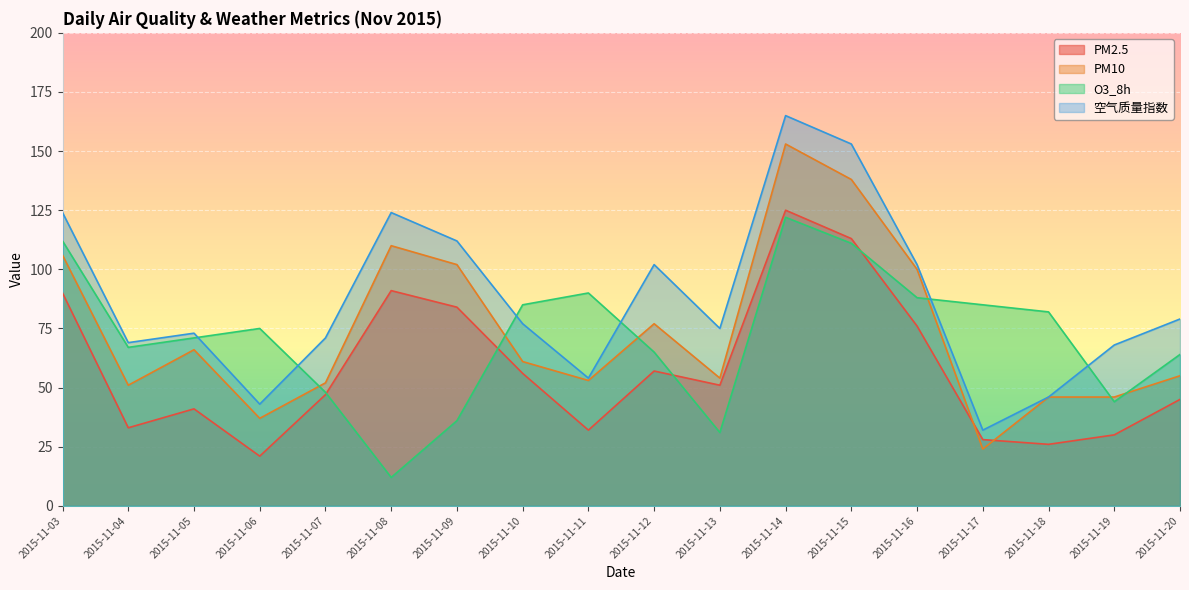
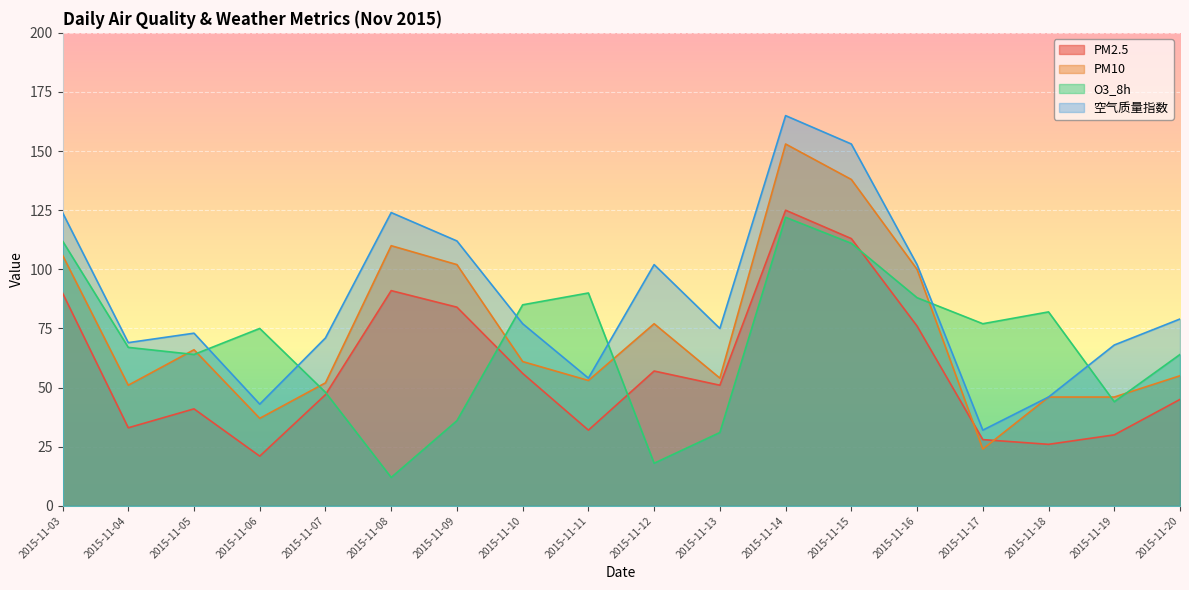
  {
    "O3_8h": {
      "2015-11-03": 112,
      "2015-11-04": 67,
-     "2015-11-05": 71,
+     "2015-11-05": 64,
      "2015-11-06": 75,
      "2015-11-08": 12,
      "2015-11-09": 36,
      "2015-11-10": 85,
      "2015-11-11": 90,
-     "2015-11-12": 65,
+     "2015-11-12": 18,
      "2015-11-13": 31,
      "2015-11-14": 122,
      "2015-11-15": 111,
      "2015-11-16": 88,
-     "2015-11-17": 85,
+     "2015-11-17": 77,
      "2015-11-18": 82,
      "2015-11-19": 44,
      "2015-11-20": 64
    },
    "空气质量指数": {
      "2015-11-03": 124,
      "2015-11-04": 69,
      "2015-11-05": 73,
      "2015-11-06": 43,
      "2015-11-07": 71,
      "2015-11-08": 124,
      "2015-11-09": 112,
      "2015-11-10": 77,
      "2015-11-12": 102,
      "2015-11-13": 75,
      "2015-11-14": 165,
      "2015-11-15": 153,
      "2015-11-16": 102,
      "2015-11-17": 32,
      "2015-11-19": 68,
      "2015-11-20": 79
    }
  }
